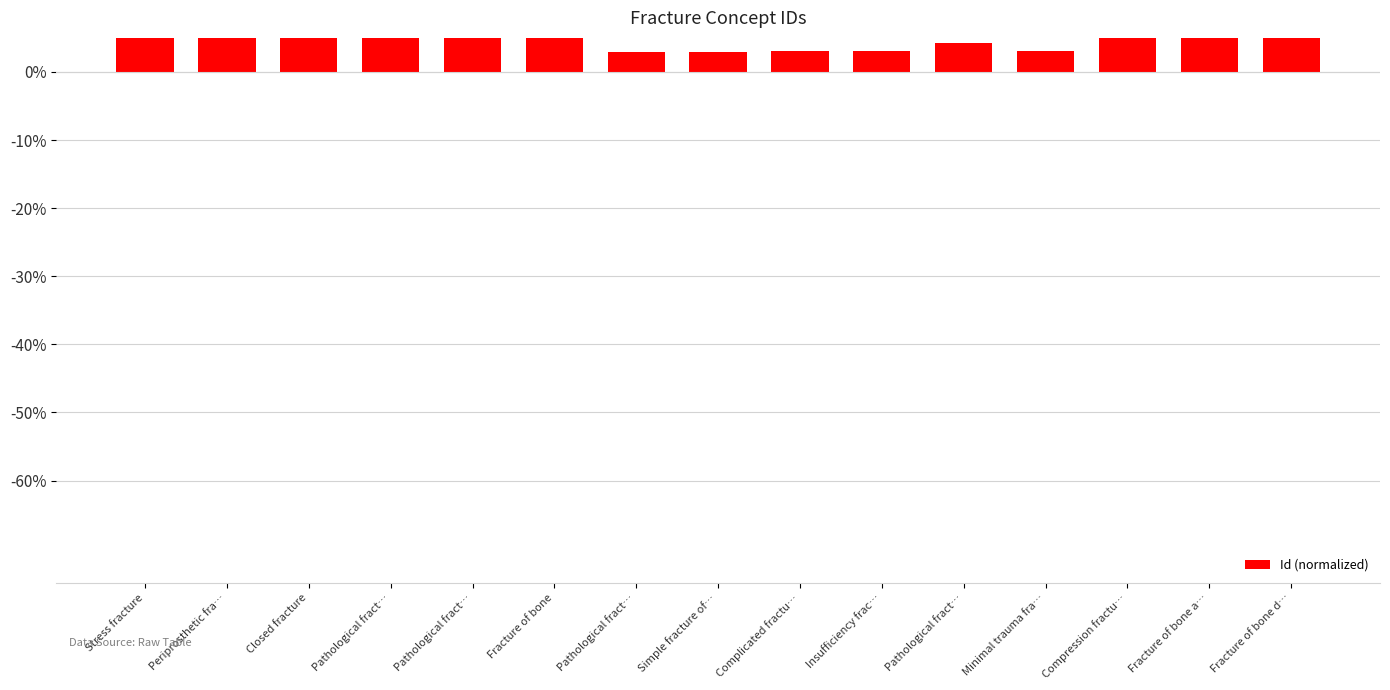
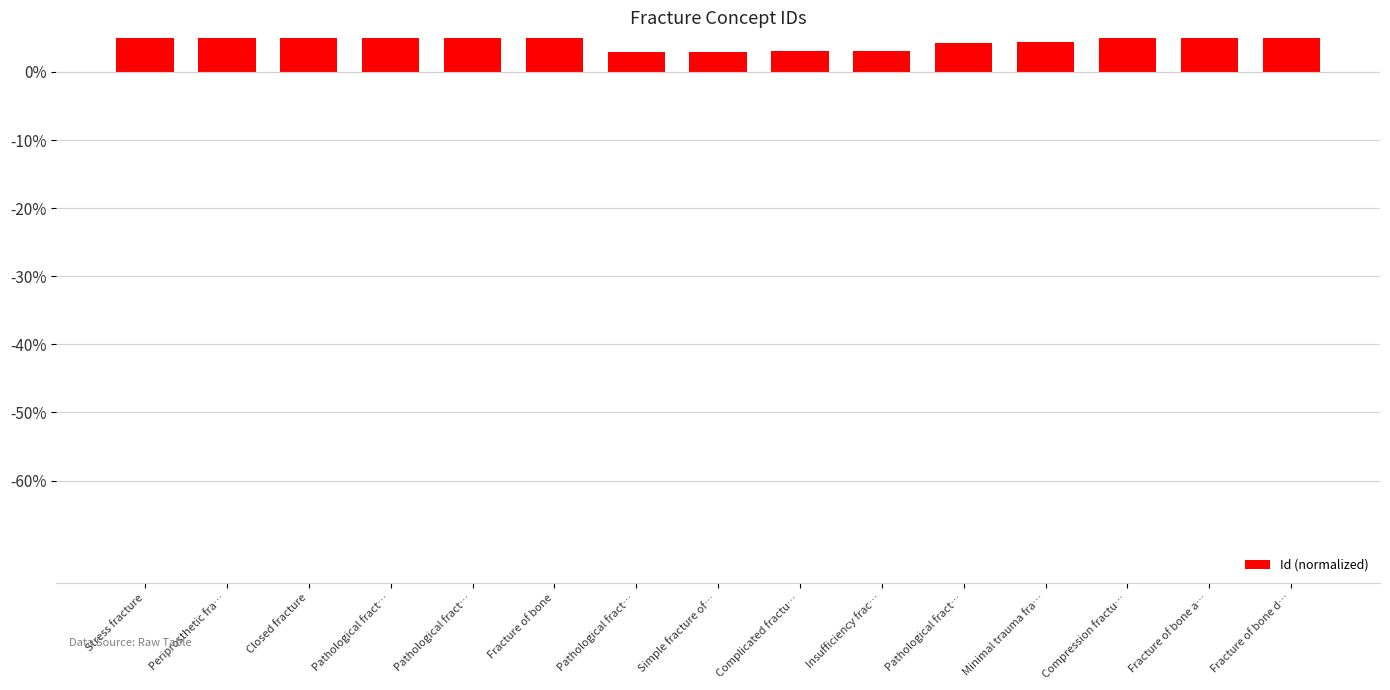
  {
    "Simple fracture of…": "3%",
    "Complicated fractu…": "3%",
    "Insufficiency frac…": "3%",
-   "Minimal trauma fra…": "3%"
+   "Minimal trauma fra…": "4%"
  }
